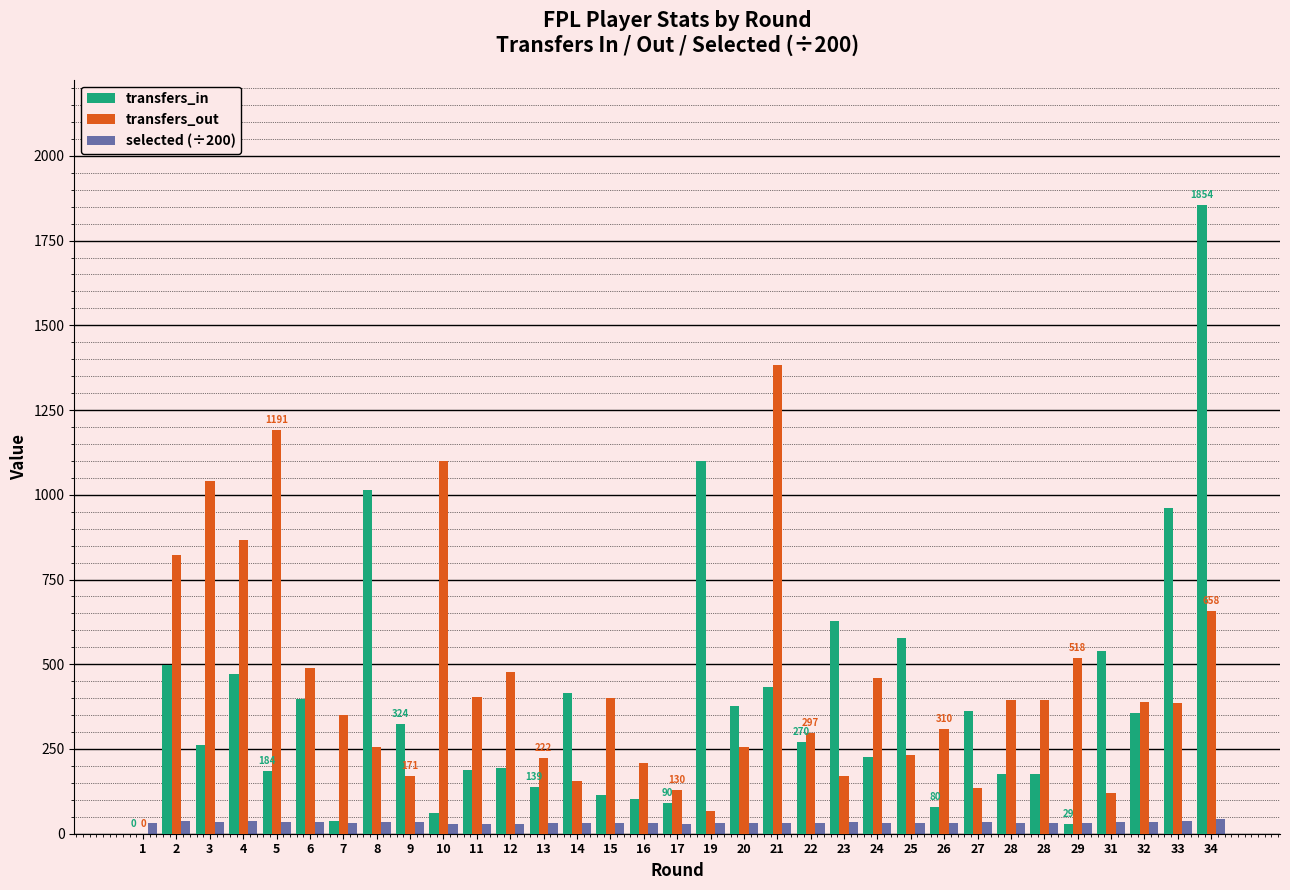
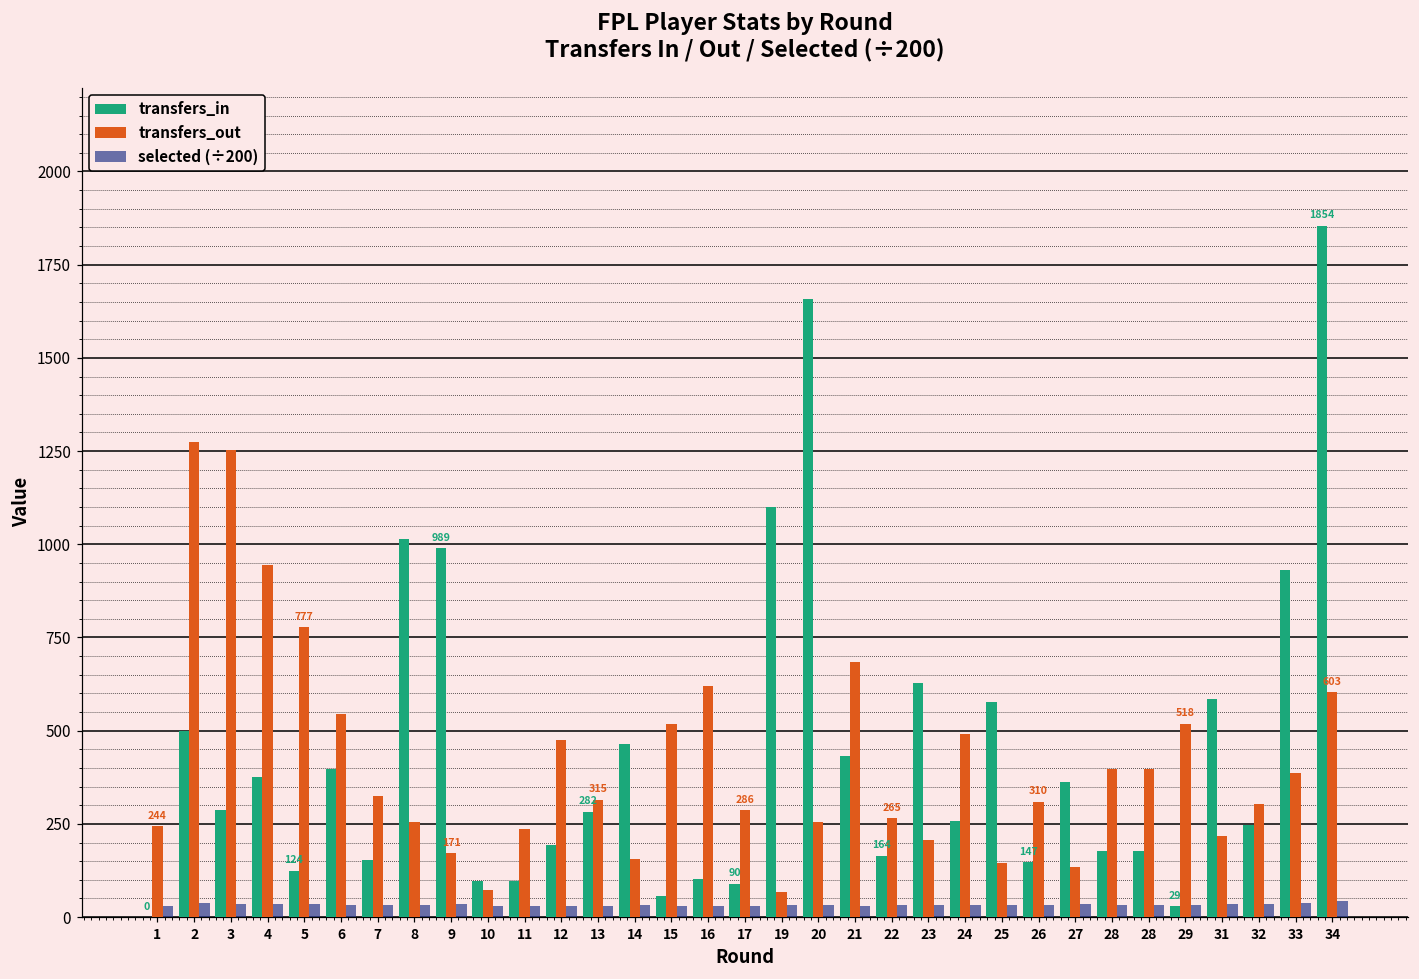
  {
    "transfers_in": {
      "1": 0,
-     "3": 260,
-     "4": 470,
-     "5": 184,
-     "7": 40,
-     "9": 324,
-     "10": 60,
-     "11": 190,
-     "13": 139,
-     "14": 410,
-     "15": 120,
+     "3": 290,
+     "4": 380,
+     "5": 124,
+     "7": 150,
+     "9": 989,
+     "10": 100,
+     "11": 100,
+     "13": 282,
+     "14": 460,
+     "15": 60,
      "17": 90,
-     "20": 380,
-     "22": 270,
-     "24": 230,
-     "26": 80,
+     "20": 1660,
+     "22": 164,
+     "24": 260,
+     "26": 147,
      "29": 29,
-     "31": 540,
-     "32": 360,
-     "33": 960,
+     "31": 590,
+     "32": 250,
+     "33": 930,
      "34": 1854
    },
    "transfers_out": {
-     "1": 0,
-     "2": 820,
-     "3": 1040,
-     "4": 870,
-     "5": 1191,
-     "6": 490,
-     "7": 350,
+     "1": 244,
+     "2": 1270,
+     "3": 1250,
+     "4": 950,
+     "5": 777,
+     "6": 540,
+     "7": 330,
      "9": 171,
-     "10": 1100,
-     "11": 400,
-     "13": 222,
-     "15": 400,
-     "16": 210,
-     "17": 130,
-     "21": 1380,
-     "22": 297,
-     "23": 170,
-     "24": 460,
-     "25": 230,
+     "10": 70,
+     "11": 240,
+     "13": 315,
+     "15": 520,
+     "16": 620,
+     "17": 286,
+     "21": 680,
+     "22": 265,
+     "23": 210,
+     "24": 490,
+     "25": 150,
      "26": 310,
      "29": 518,
-     "31": 120,
-     "32": 390,
-     "34": 658
+     "31": 220,
+     "32": 300,
+     "34": 603
    },
    "selected (÷200)": {
      "1": 30,
      "2": 40,
      "3": 40,
      "4": 40,
      "5": 30,
      "6": 30,
      "7": 30,
      "8": 30,
      "9": 30,
      "10": 30,
      "11": 30,
      "12": 30,
      "13": 30,
      "14": 30,
      "15": 30,
      "16": 30,
      "17": 30,
      "19": 30,
      "20": 30,
      "21": 30,
      "22": 30,
      "23": 30,
      "24": 30,
      "25": 30,
      "26": 30,
      "27": 30,
      "29": 30,
      "31": 30,
      "32": 30,
      "33": 40,
      "34": 40
    }
  }
